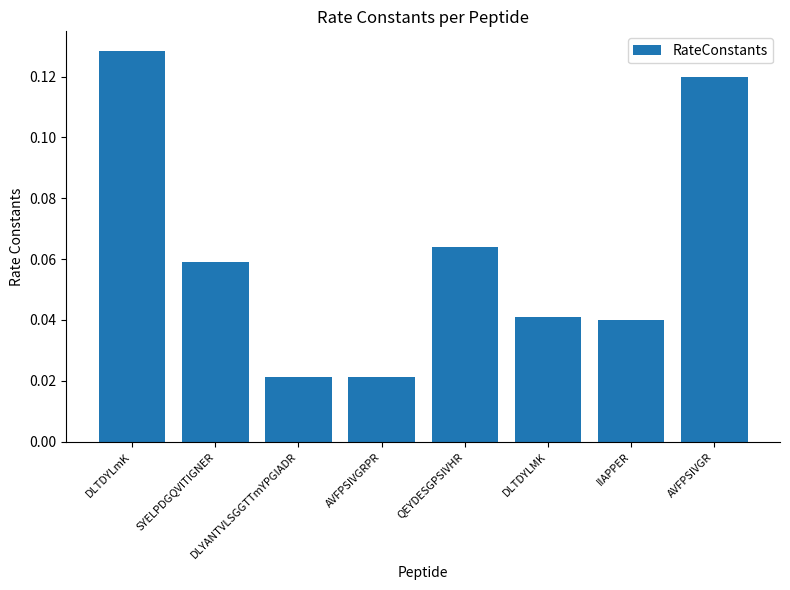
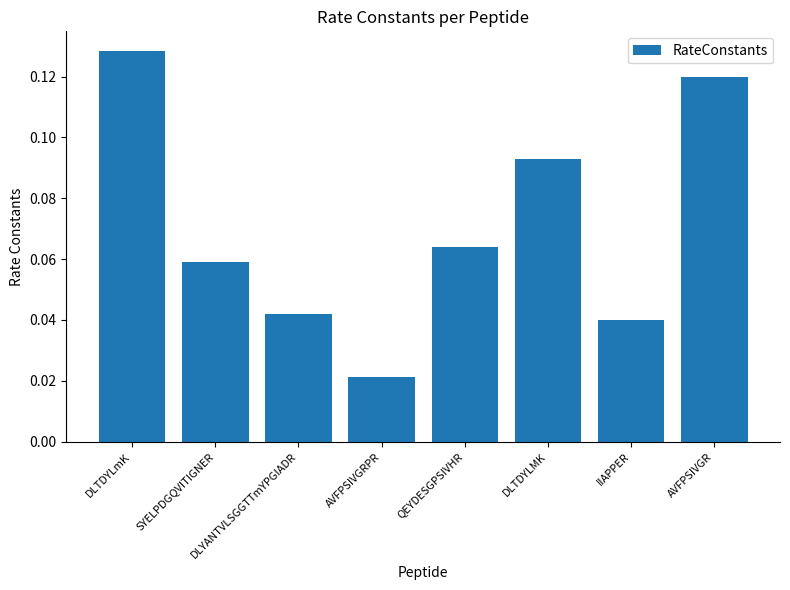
  {
    "DLTDYLmK": 0.128,
    "SYELPDGQVITIGNER": 0.059,
-   "DLYANTVLSGGTTmYPGIADR": 0.021,
+   "DLYANTVLSGGTTmYPGIADR": 0.042,
    "AVFPSIVGRPR": 0.021,
    "QEYDESGPSIVHR": 0.064,
-   "DLTDYLMK": 0.041,
+   "DLTDYLMK": 0.093,
    "IIAPPER": 0.040,
    "AVFPSIVGR": 0.120
  }
